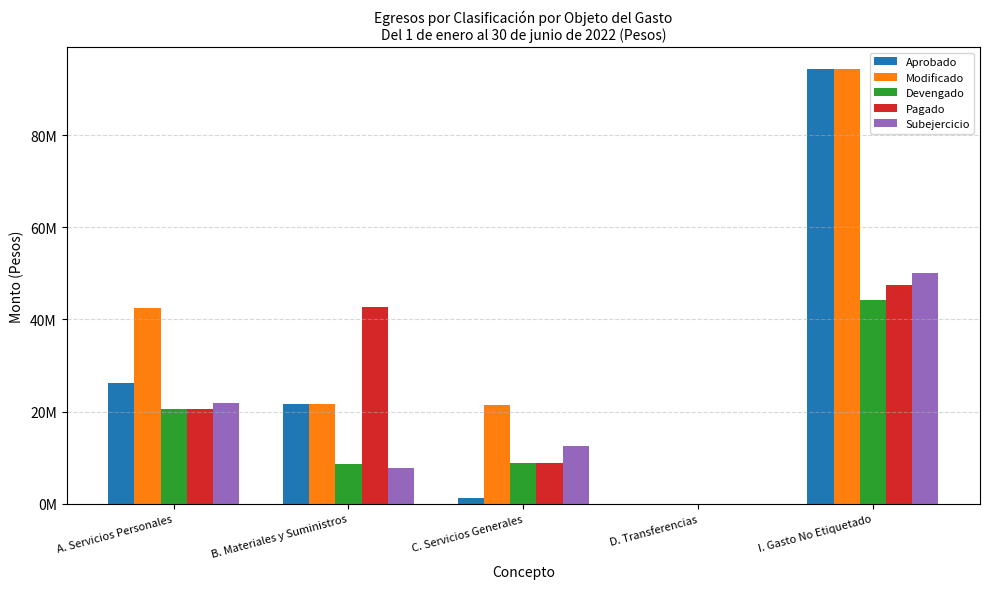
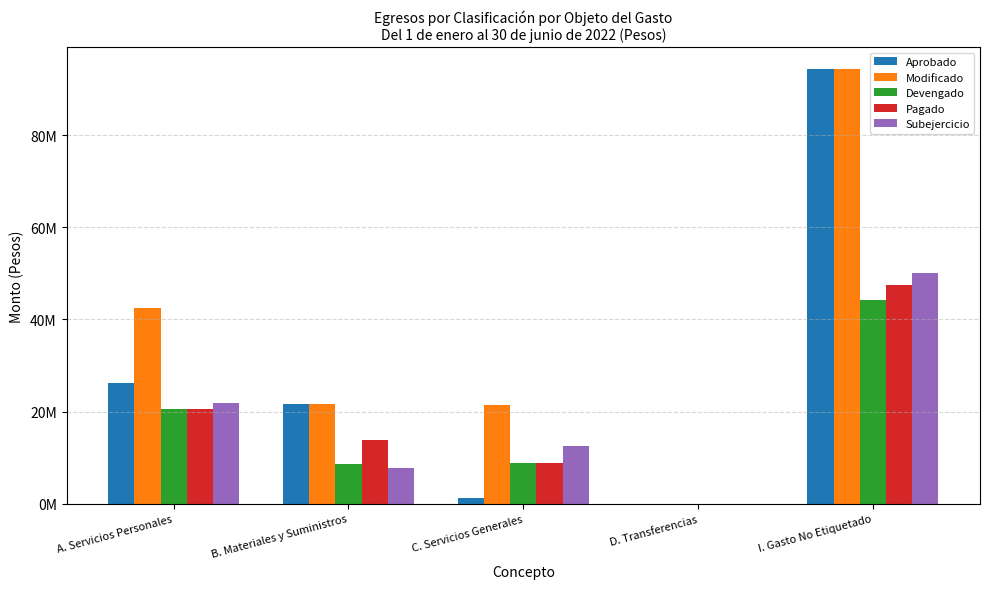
  {
    "Aprobado": {
      "A. Servicios Personales": 26000000,
      "B. Materiales y Suministros": 22000000,
      "C. Servicios Generales": 1000000,
      "D. Transferencias": 0,
      "I. Gasto No Etiquetado": 94000000
    },
    "Modificado": {
      "A. Servicios Personales": 42000000,
      "B. Materiales y Suministros": 22000000,
      "C. Servicios Generales": 21000000,
      "D. Transferencias": 0,
      "I. Gasto No Etiquetado": 94000000
    },
    "Devengado": {
      "A. Servicios Personales": 21000000,
      "B. Materiales y Suministros": 9000000,
      "C. Servicios Generales": 9000000,
      "D. Transferencias": 0,
      "I. Gasto No Etiquetado": 44000000
    },
    "Pagado": {
      "A. Servicios Personales": 21000000,
-     "B. Materiales y Suministros": 43000000,
+     "B. Materiales y Suministros": 14000000,
      "C. Servicios Generales": 9000000,
      "D. Transferencias": 0,
      "I. Gasto No Etiquetado": 48000000
    },
    "Subejercicio": {
      "A. Servicios Personales": 22000000,
      "B. Materiales y Suministros": 8000000,
      "C. Servicios Generales": 13000000,
      "D. Transferencias": 0,
      "I. Gasto No Etiquetado": 50000000
    }
  }
